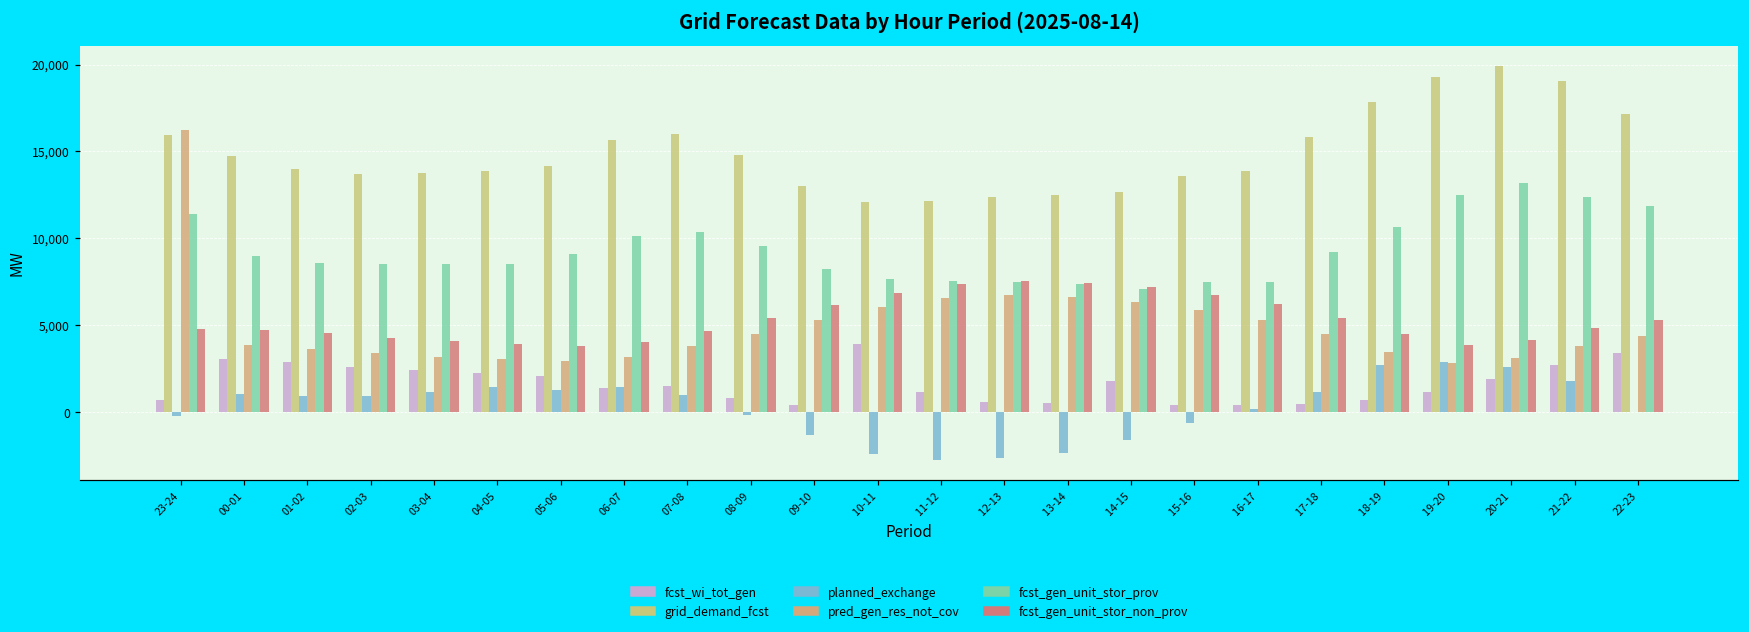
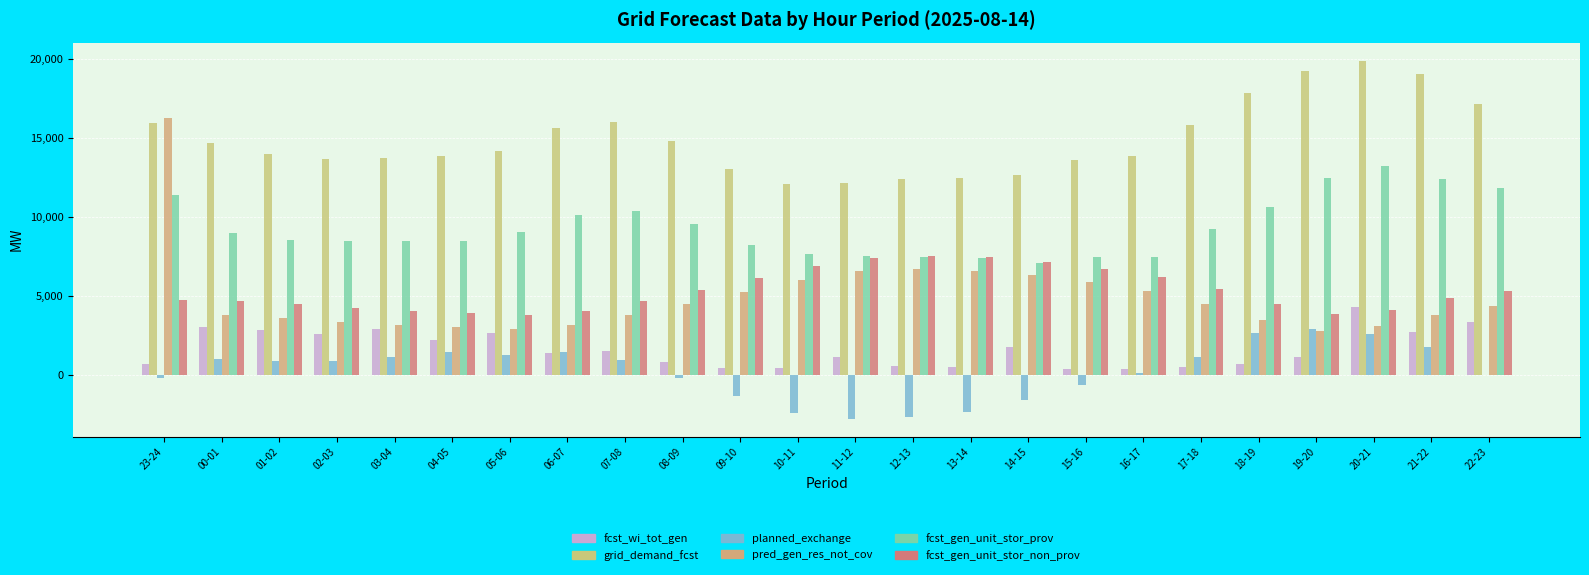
  {
    "fcst_wi_tot_gen": {
      "23-24": "700",
      "00-01": "3,000",
      "01-02": "2,900",
      "02-03": "2,600",
-     "03-04": "2,400",
+     "03-04": "2,900",
      "04-05": "2,300",
-     "05-06": "2,100",
+     "05-06": "2,600",
      "06-07": "1,400",
      "07-08": "1,500",
      "08-09": "800",
      "09-10": "400",
-     "10-11": "3,900",
+     "10-11": "400",
      "11-12": "1,100",
      "12-13": "600",
      "13-14": "500",
      "14-15": "1,800",
      "15-16": "400",
      "16-17": "400",
      "17-18": "500",
      "18-19": "700",
      "19-20": "1,100",
-     "20-21": "1,900",
+     "20-21": "4,300",
      "21-22": "2,700",
      "22-23": "3,400"
    }
  }
